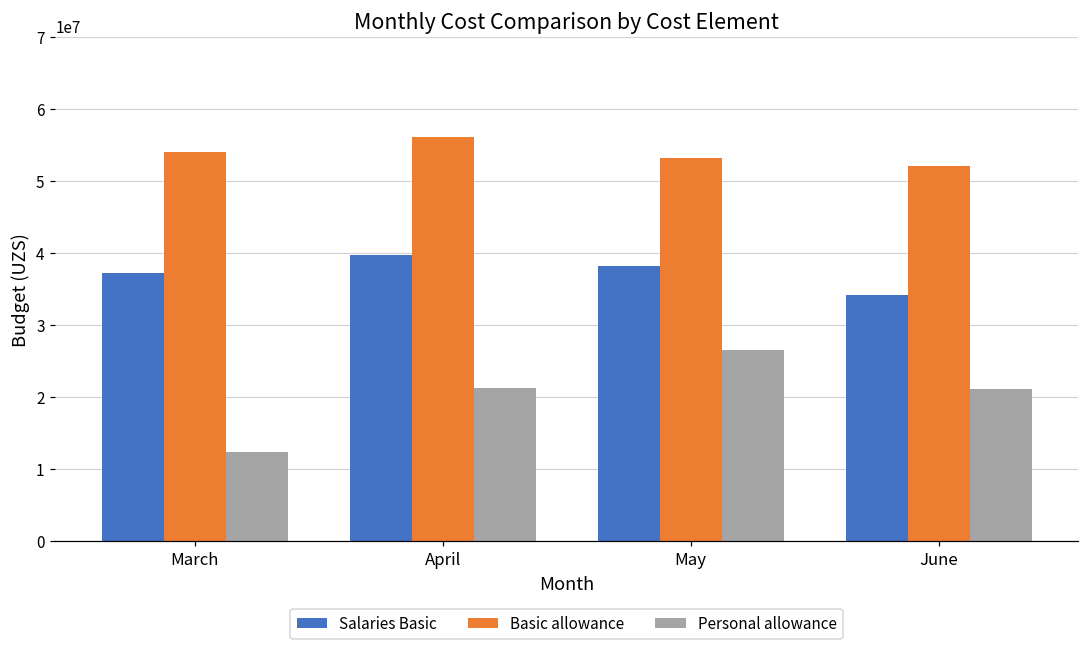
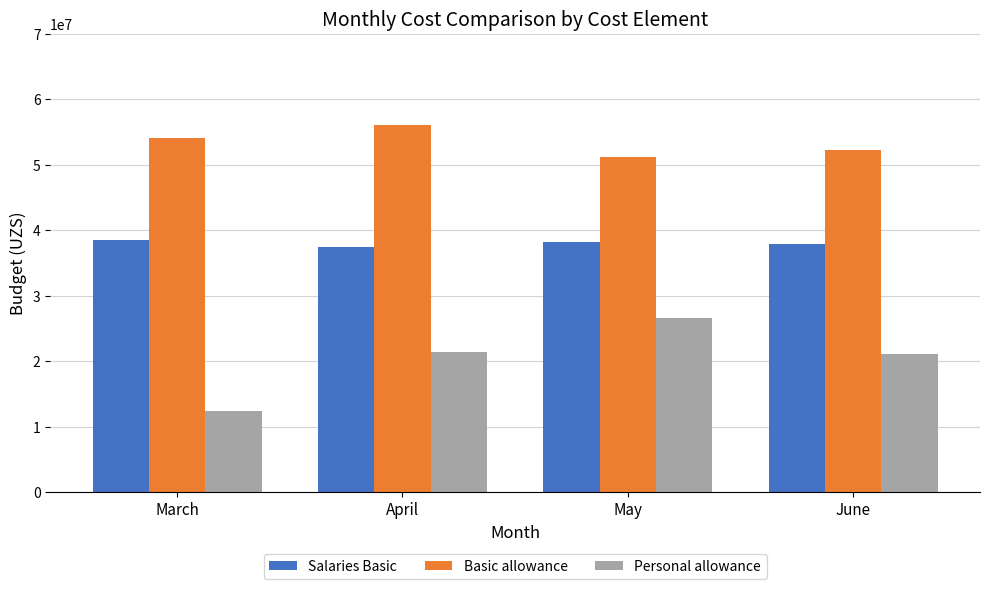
  {
    "Salaries Basic": {
-     "March": 37000000,
-     "April": 40000000,
+     "March": 38000000,
+     "April": 37000000,
      "May": 38000000,
-     "June": 34000000
+     "June": 38000000
    },
    "Basic allowance": {
      "March": 54000000,
      "April": 56000000,
-     "May": 53000000,
+     "May": 51000000,
      "June": 52000000
    },
    "Personal allowance": {
      "March": 12000000,
      "April": 21000000,
      "May": 27000000,
      "June": 21000000
    }
  }
